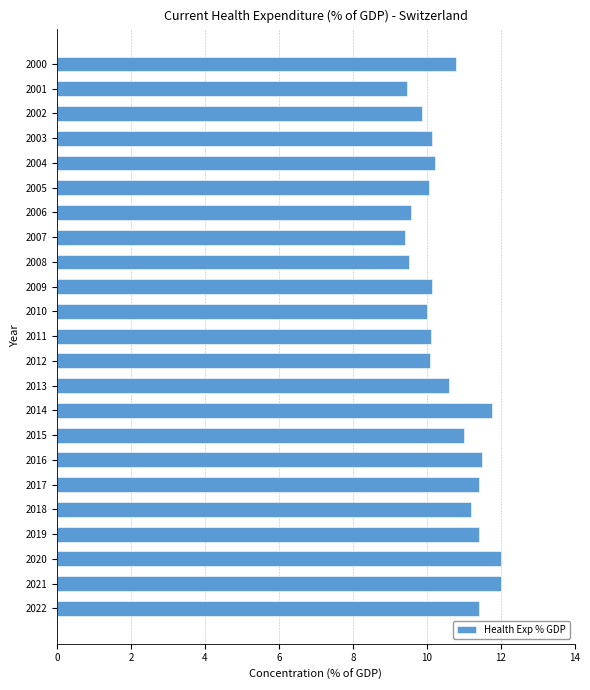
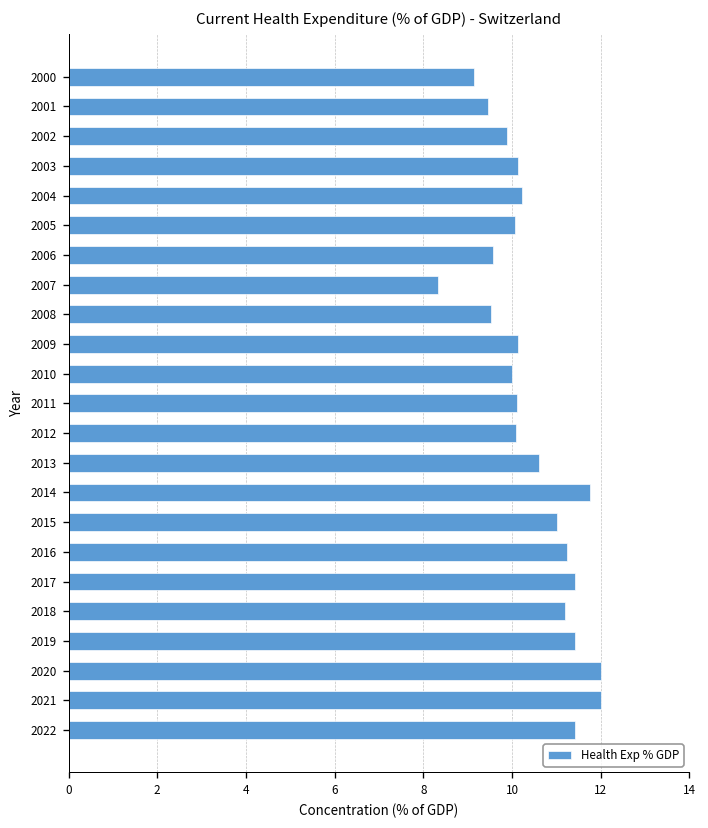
  {
-   "2000": 10.8,
+   "2000": 9.1,
    "2001": 9.5,
    "2002": 9.9,
    "2003": 10.1,
    "2004": 10.2,
    "2005": 10.1,
    "2006": 9.6,
-   "2007": 9.4,
+   "2007": 8.3,
    "2008": 9.5,
    "2009": 10.1,
    "2010": 10.0,
    "2011": 10.1,
    "2012": 10.1,
    "2013": 10.6,
    "2014": 11.8,
    "2015": 11.0,
-   "2016": 11.5,
+   "2016": 11.2,
    "2017": 11.4,
    "2018": 11.2,
    "2019": 11.4,
    "2020": 12.0,
    "2021": 12.0,
    "2022": 11.4
  }
